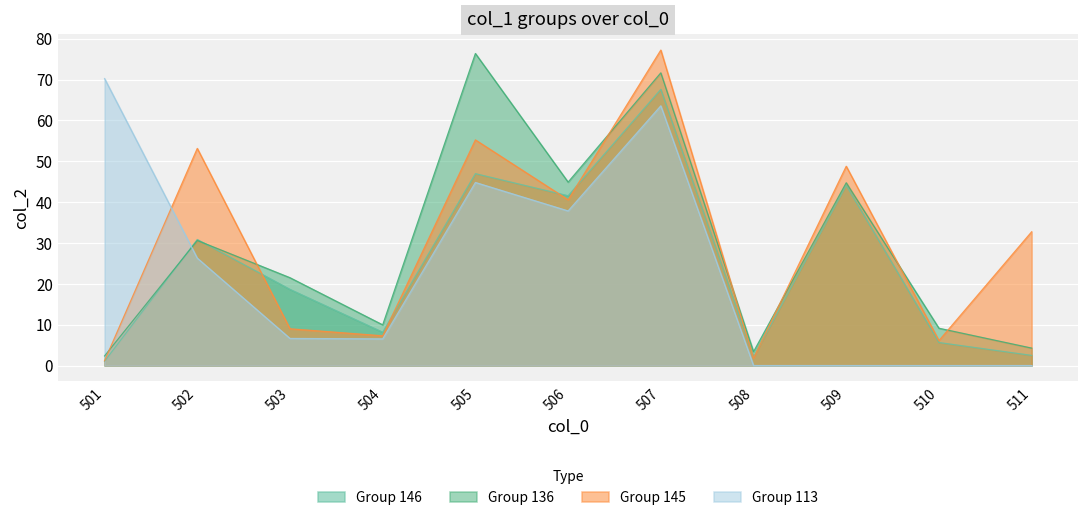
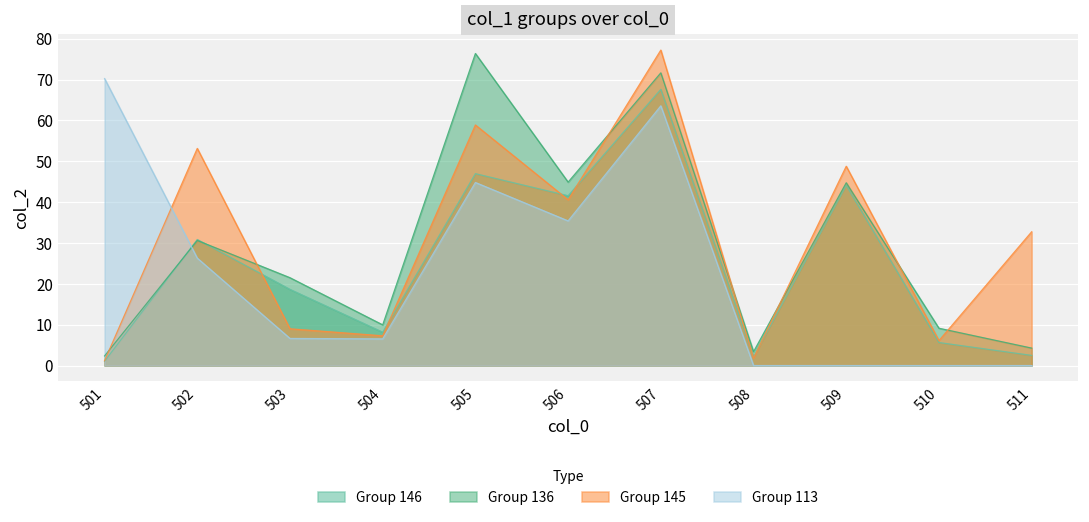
  {
    "Group 145": {
      "502": 53,
      "503": 9,
      "504": 7,
-     "505": 55,
+     "505": 59,
      "506": 41,
      "507": 77,
      "509": 49,
      "511": 33
    },
    "Group 113": {
      "501": 70,
      "502": 26,
      "503": 7,
      "504": 7,
      "505": 45,
-     "506": 38,
+     "506": 35,
      "507": 64,
      "508": 0,
      "509": 0,
      "510": 0,
      "511": 0
    }
  }
